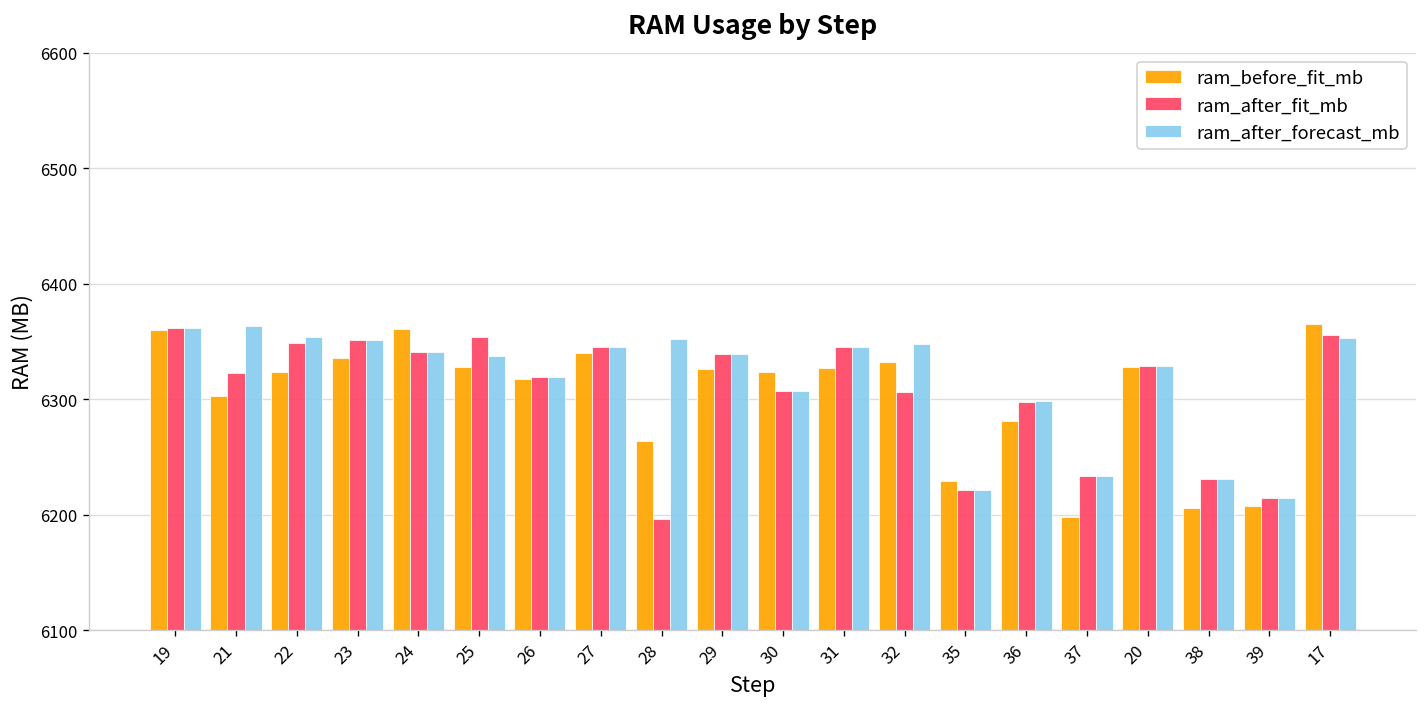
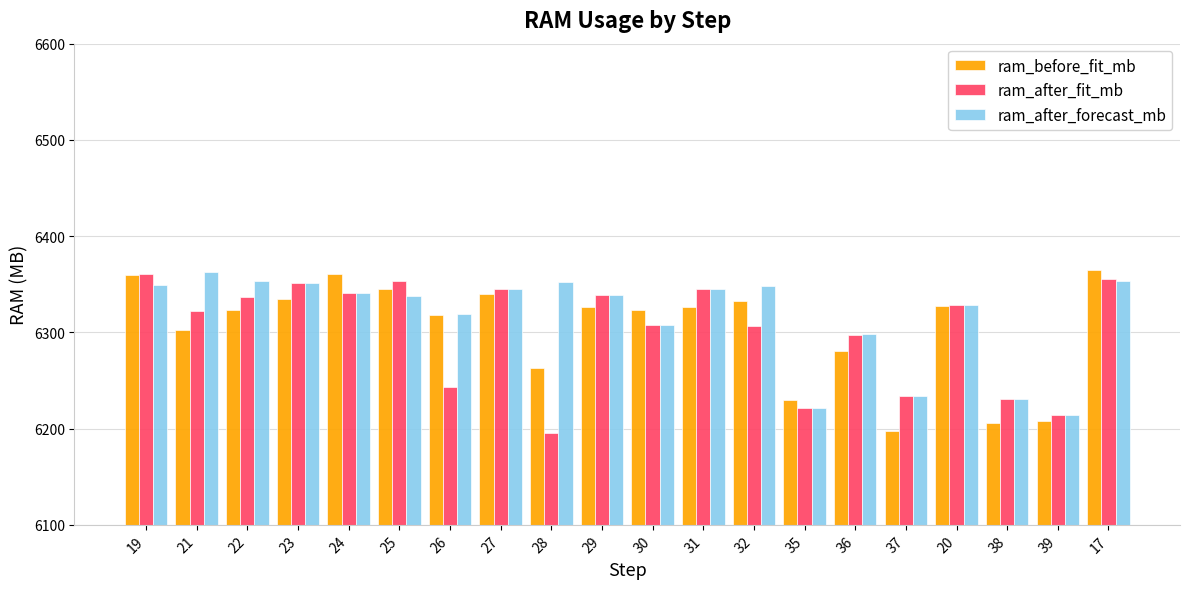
  {
    "ram_before_fit_mb": {
      "19": 6360,
      "21": 6300,
      "22": 6320,
      "23": 6340,
      "24": 6360,
-     "25": 6330,
+     "25": 6350,
      "26": 6320,
      "27": 6340,
      "28": 6260,
      "29": 6330,
      "30": 6320,
      "31": 6330,
      "32": 6330,
      "35": 6230,
      "36": 6280,
      "37": 6200,
      "20": 6330,
      "38": 6210,
      "39": 6210,
      "17": 6360
    },
    "ram_after_fit_mb": {
      "19": 6360,
      "21": 6320,
-     "22": 6350,
+     "22": 6340,
      "23": 6350,
      "24": 6340,
      "25": 6350,
-     "26": 6320,
+     "26": 6240,
      "27": 6340,
      "28": 6200,
      "29": 6340,
      "30": 6310,
      "31": 6350,
      "32": 6310,
      "35": 6220,
      "36": 6300,
      "37": 6230,
      "20": 6330,
      "38": 6230,
      "39": 6210,
      "17": 6360
    },
    "ram_after_forecast_mb": {
-     "19": 6360,
+     "19": 6350,
      "21": 6360,
      "22": 6350,
      "23": 6350,
      "24": 6340,
      "25": 6340,
      "26": 6320,
      "27": 6340,
      "28": 6350,
      "29": 6340,
      "30": 6310,
      "31": 6350,
      "32": 6350,
      "35": 6220,
      "36": 6300,
      "37": 6230,
      "20": 6330,
      "38": 6230,
      "39": 6210,
      "17": 6350
    }
  }
